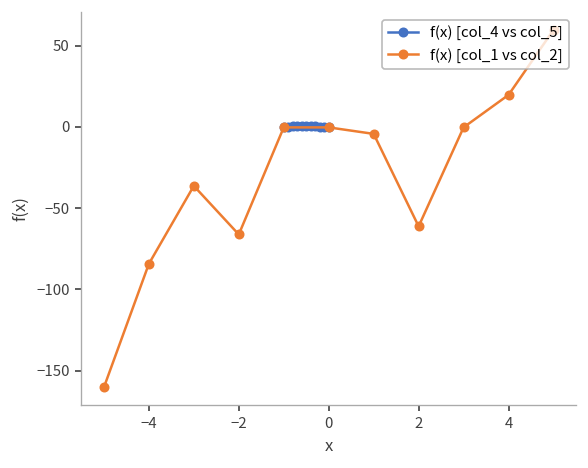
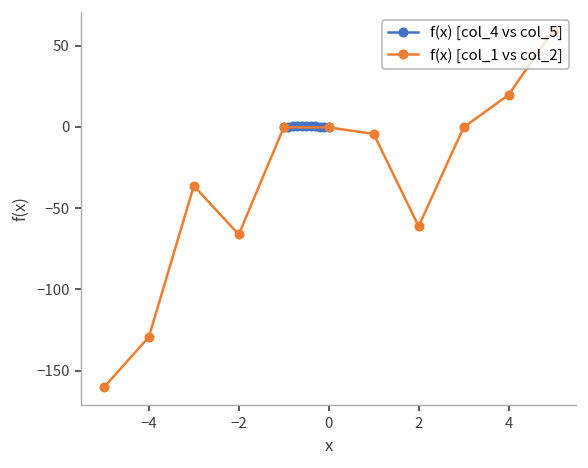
  {
    "f(x) [col_1 vs col_2]": {
-     "−4": -84,
+     "−4": -129,
      "−2": -66,
      "2": -61,
      "4": 20
    }
  }
